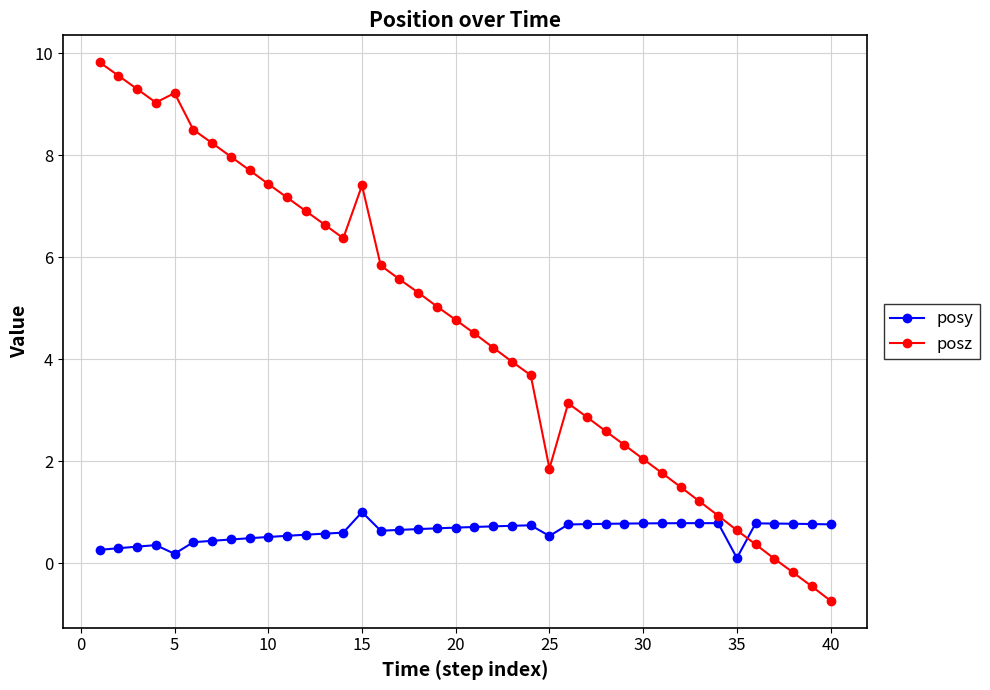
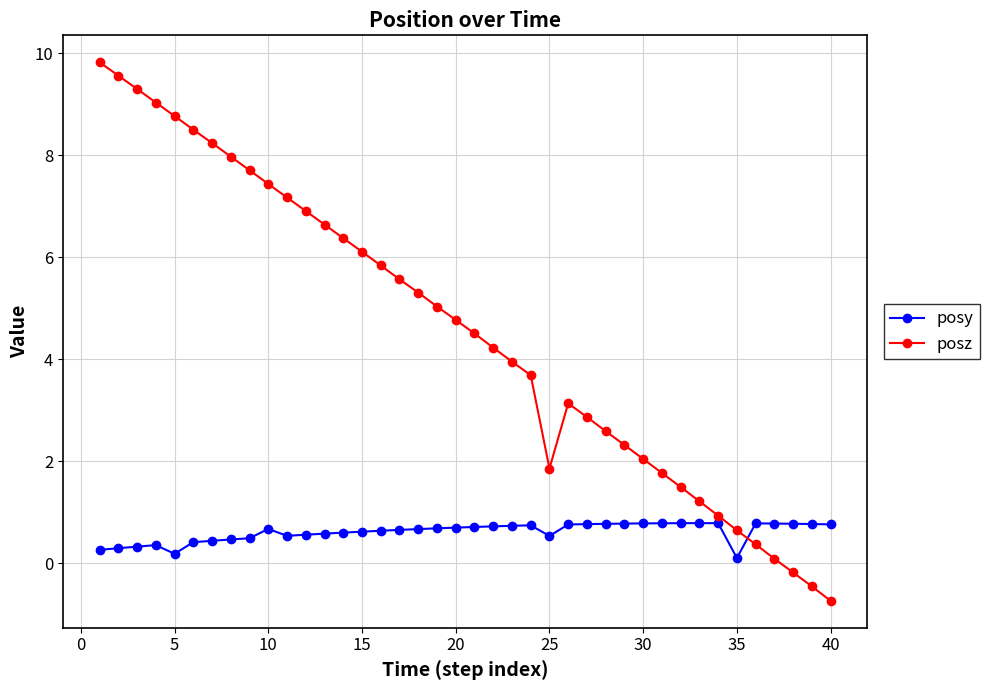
  {
    "posy": {
      "5": 0.2,
-     "10": 0.5,
-     "15": 1.0,
+     "10": 0.7,
+     "15": 0.6,
      "20": 0.7,
      "25": 0.5,
      "30": 0.8,
      "35": 0.1,
      "40": 0.8
    },
    "posz": {
-     "5": 9.2,
+     "5": 8.8,
      "10": 7.4,
-     "15": 7.4,
+     "15": 6.1,
      "20": 4.8,
      "25": 1.9,
      "30": 2.0,
      "35": 0.6,
      "40": -0.7
    }
  }
